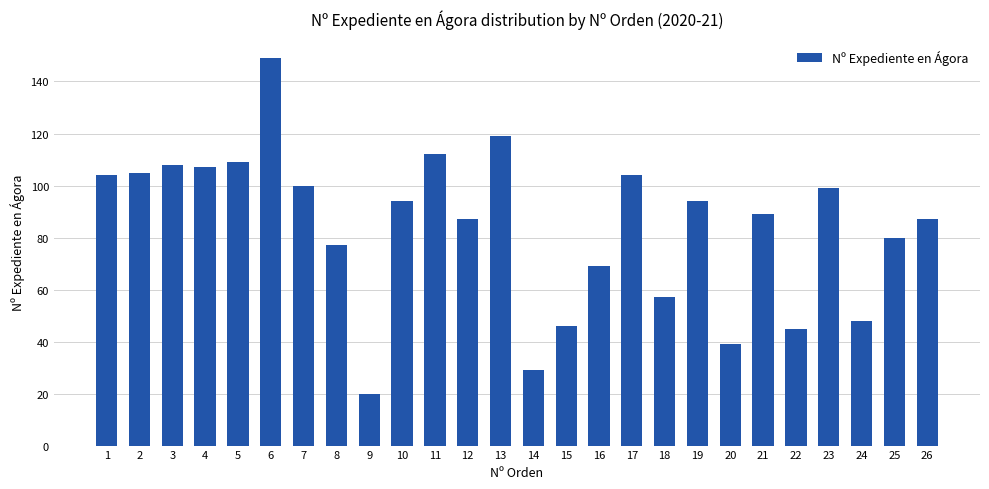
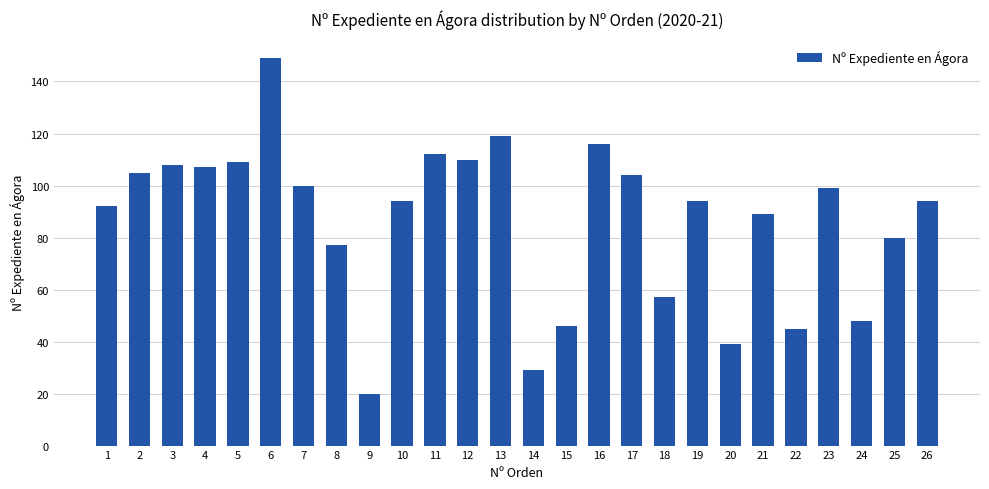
  {
-   "1": 104,
+   "1": 92,
    "2": 105,
    "3": 108,
    "4": 107,
    "5": 109,
    "6": 149,
    "7": 100,
    "8": 77,
    "9": 20,
    "10": 94,
    "11": 112,
-   "12": 87,
+   "12": 110,
    "13": 119,
    "14": 29,
    "15": 46,
-   "16": 69,
+   "16": 116,
    "17": 104,
    "18": 57,
    "19": 94,
    "20": 39,
    "21": 89,
    "22": 45,
    "23": 99,
    "24": 48,
    "25": 80,
-   "26": 87
+   "26": 94
  }
